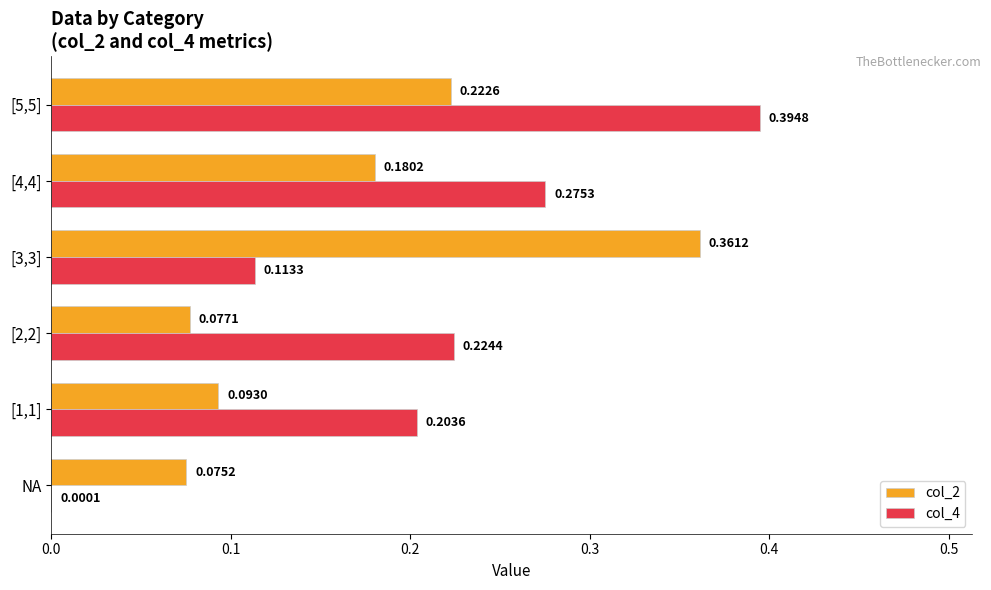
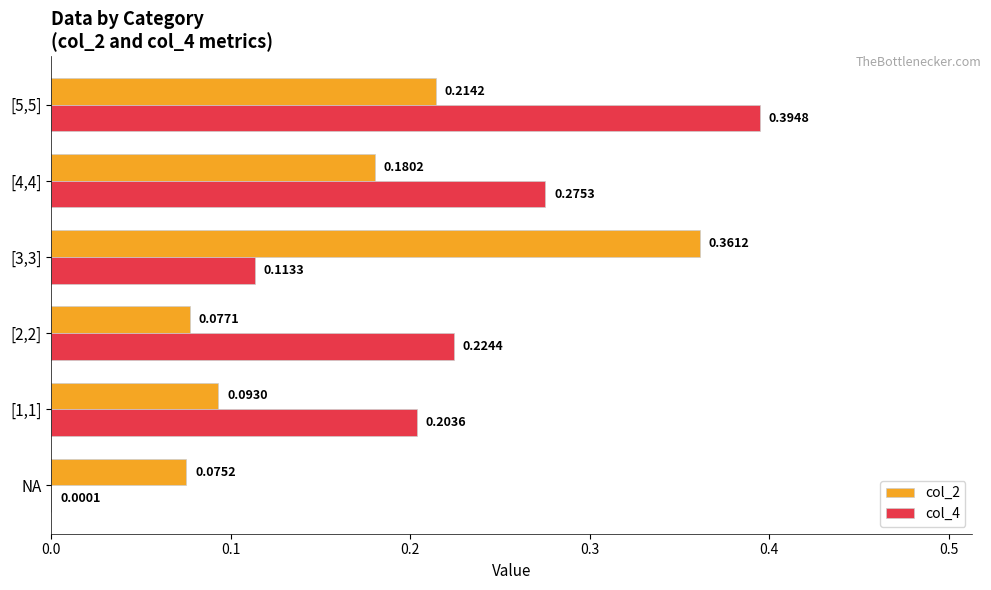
  {
    "col_2": {
-     "[5,5]": 0.2226,
+     "[5,5]": 0.2142,
      "[4,4]": 0.1802,
      "[3,3]": 0.3612,
      "[2,2]": 0.0771,
      "[1,1]": 0.0930,
      "NA": 0.0752
    },
    "col_4": {
      "[5,5]": 0.3948,
      "[4,4]": 0.2753,
      "[3,3]": 0.1133,
      "[2,2]": 0.2244,
      "[1,1]": 0.2036,
      "NA": 0.0001
    }
  }
